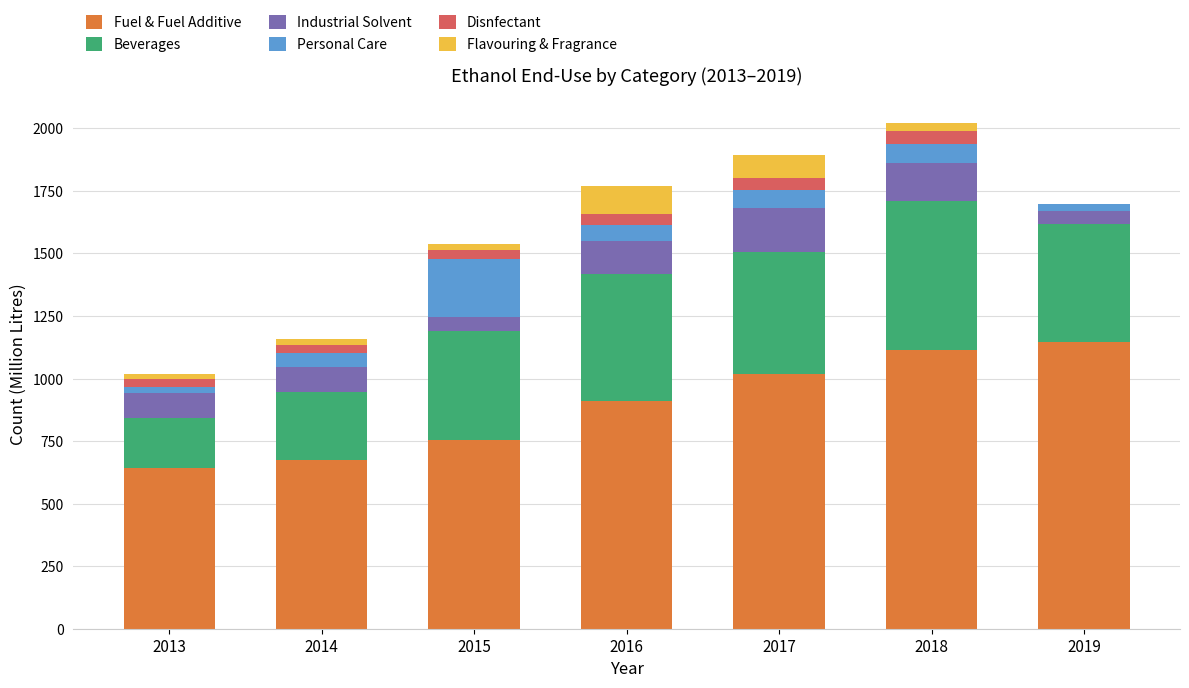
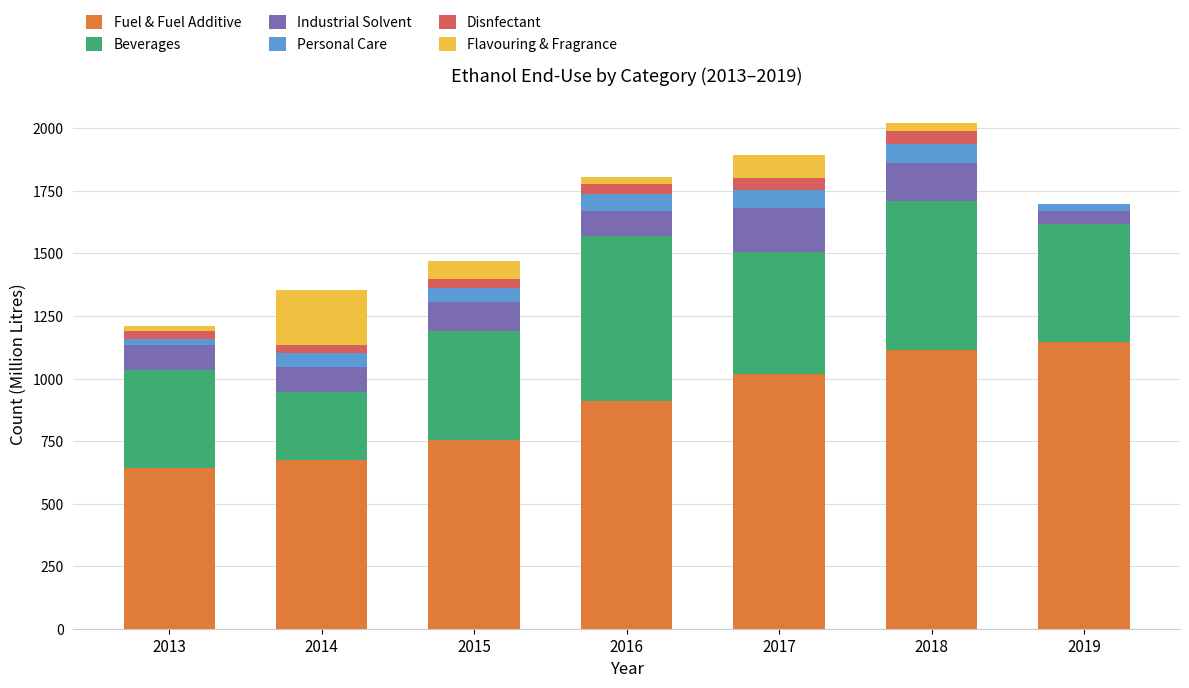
  {
    "Beverages": {
-     "2013": 200,
+     "2013": 390,
      "2014": 270,
      "2015": 430,
-     "2016": 510,
+     "2016": 660,
      "2017": 490,
      "2018": 590,
      "2019": 470
    },
    "Industrial Solvent": {
      "2013": 100,
      "2014": 100,
-     "2015": 50,
-     "2016": 130,
+     "2015": 110,
+     "2016": 100,
      "2017": 180,
      "2018": 150,
      "2019": 50
    },
    "Personal Care": {
      "2013": 20,
      "2014": 50,
-     "2015": 230,
+     "2015": 60,
      "2016": 70,
      "2017": 70,
      "2018": 80,
      "2019": 30
    },
    "Flavouring & Fragrance": {
      "2013": 20,
-     "2014": 20,
-     "2015": 20,
-     "2016": 110,
+     "2014": 220,
+     "2015": 70,
+     "2016": 30,
      "2017": 90,
      "2018": 30,
      "2019": 0
    }
  }
